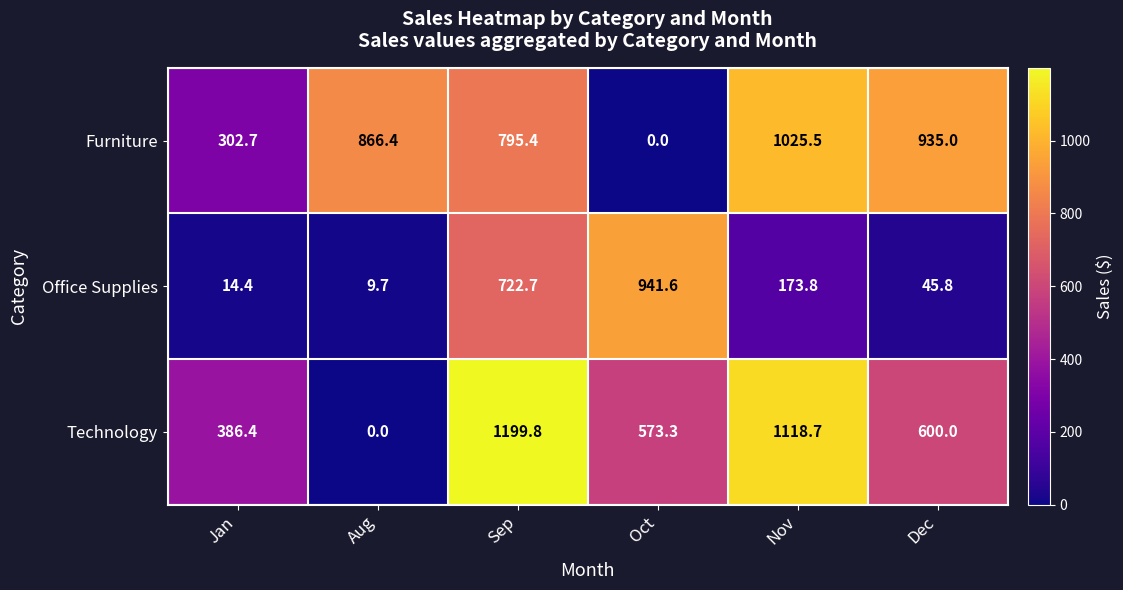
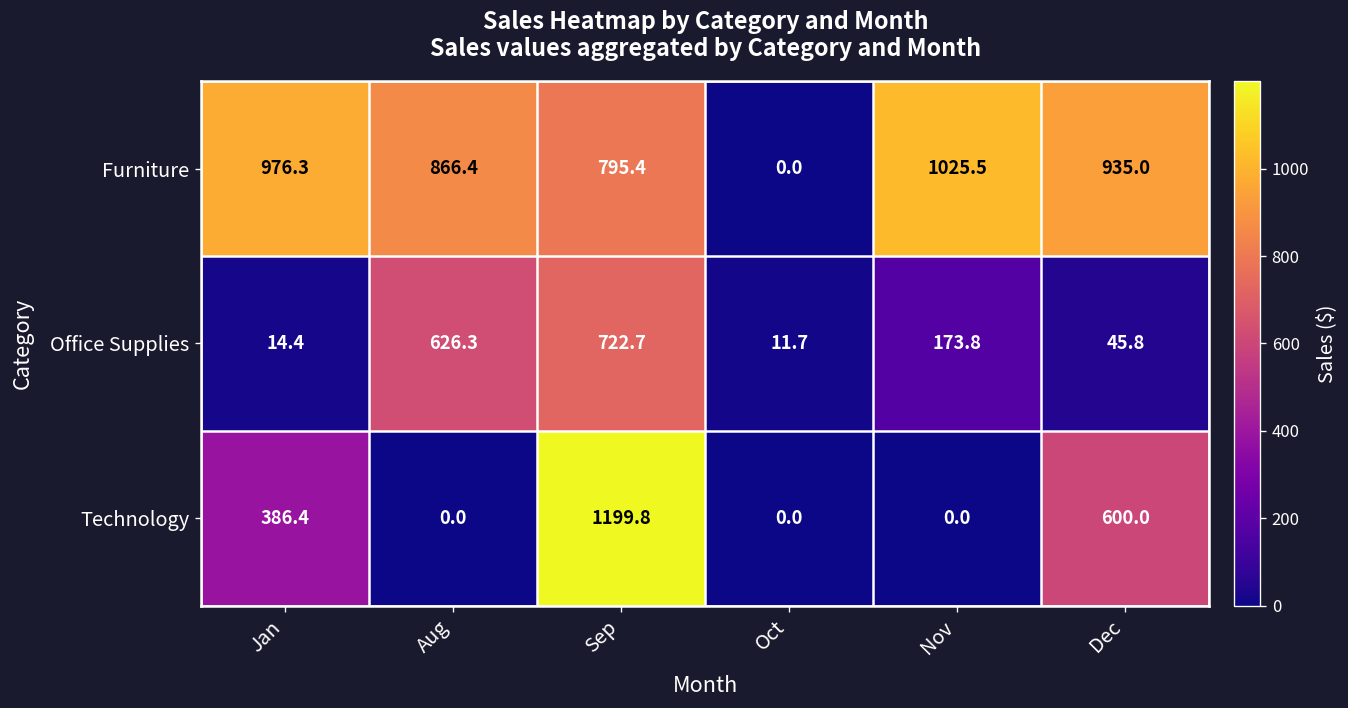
  {
    "Furniture": {
-     "Jan": 302.7,
+     "Jan": 976.3,
      "Aug": 866.4,
      "Sep": 795.4,
      "Oct": 0.0,
      "Nov": 1025.5,
      "Dec": 935.0
    },
    "Office Supplies": {
      "Jan": 14.4,
-     "Aug": 9.7,
+     "Aug": 626.3,
      "Sep": 722.7,
-     "Oct": 941.6,
+     "Oct": 11.7,
      "Nov": 173.8,
      "Dec": 45.8
    },
    "Technology": {
      "Jan": 386.4,
      "Aug": 0.0,
      "Sep": 1199.8,
-     "Oct": 573.3,
-     "Nov": 1118.7,
+     "Oct": 0.0,
+     "Nov": 0.0,
      "Dec": 600.0
    }
  }
